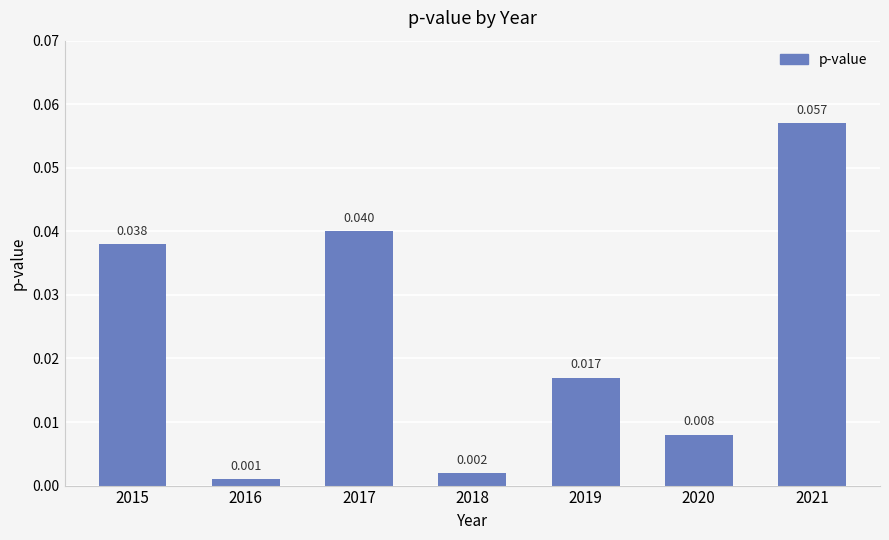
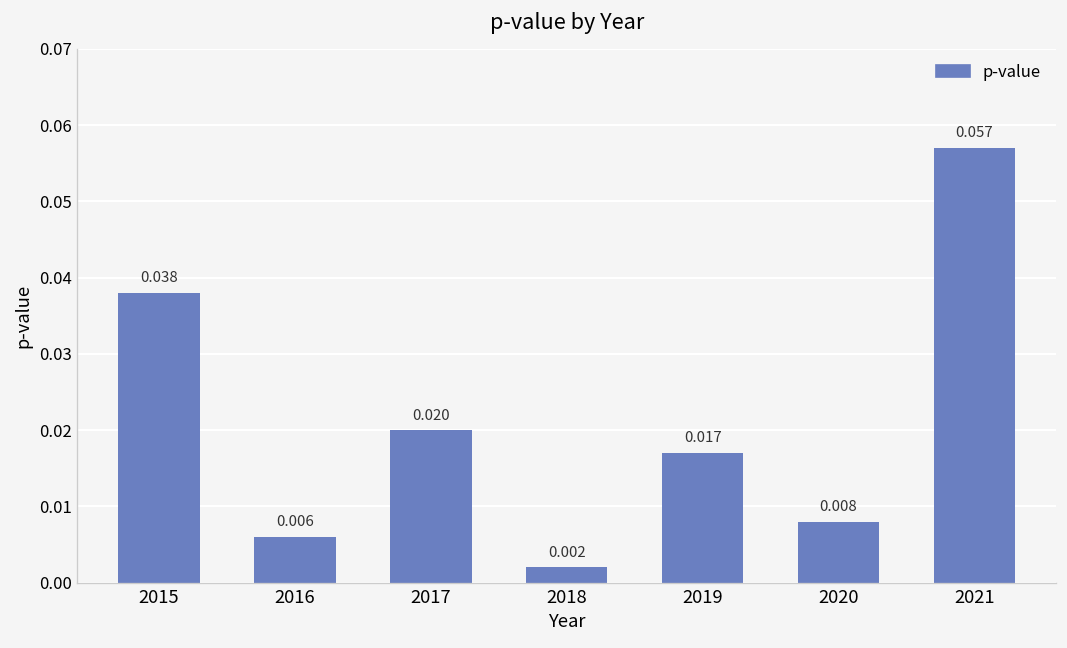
  {
    "2015": 0.038,
-   "2016": 0.001,
-   "2017": 0.040,
+   "2016": 0.006,
+   "2017": 0.020,
    "2018": 0.002,
    "2019": 0.017,
    "2020": 0.008,
    "2021": 0.057
  }
